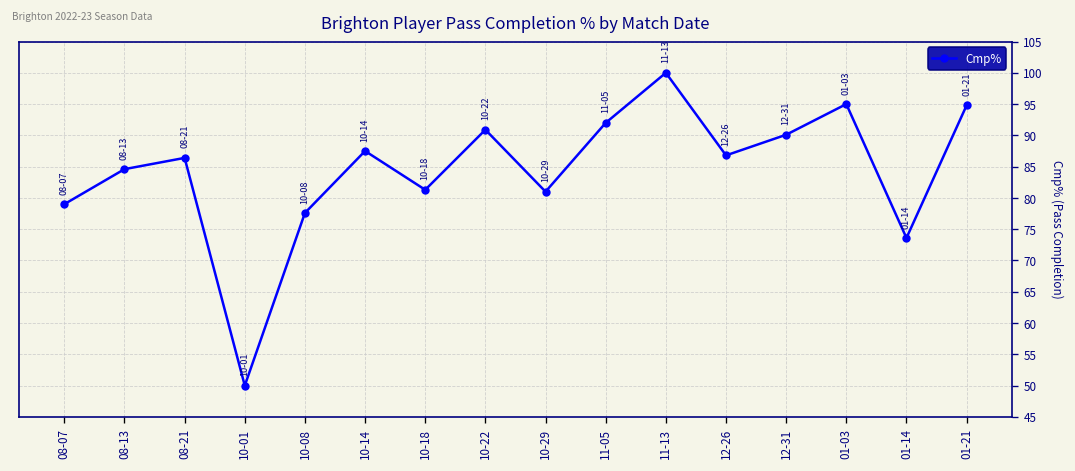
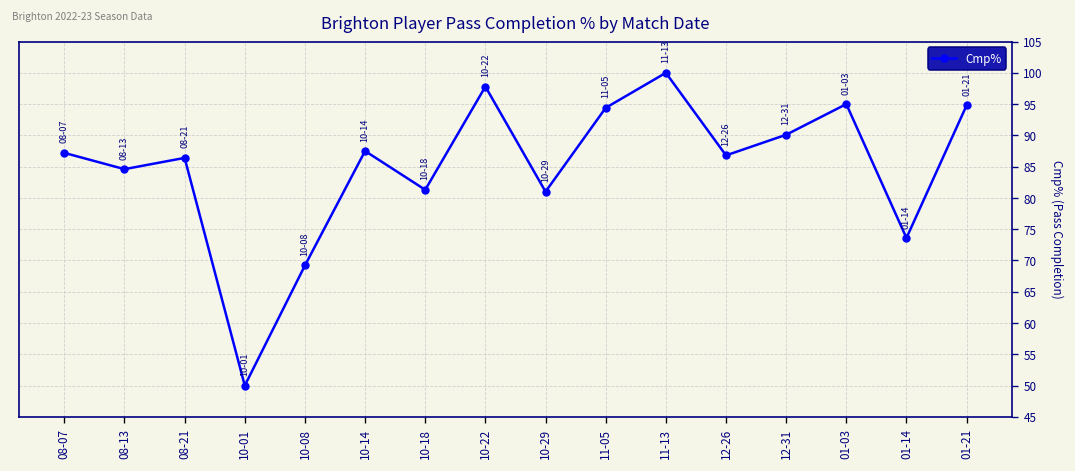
  {
-   "08-07": 79,
-   "10-08": 78,
-   "10-22": 91,
-   "11-05": 92
+   "08-07": 87,
+   "10-08": 69,
+   "10-22": 98,
+   "11-05": 94
  }
